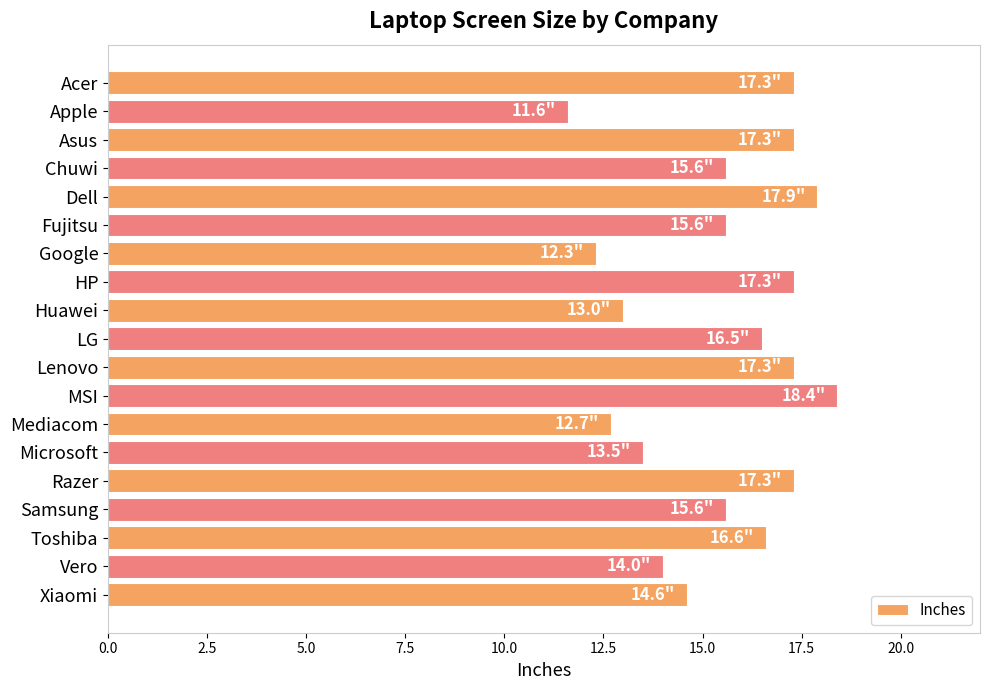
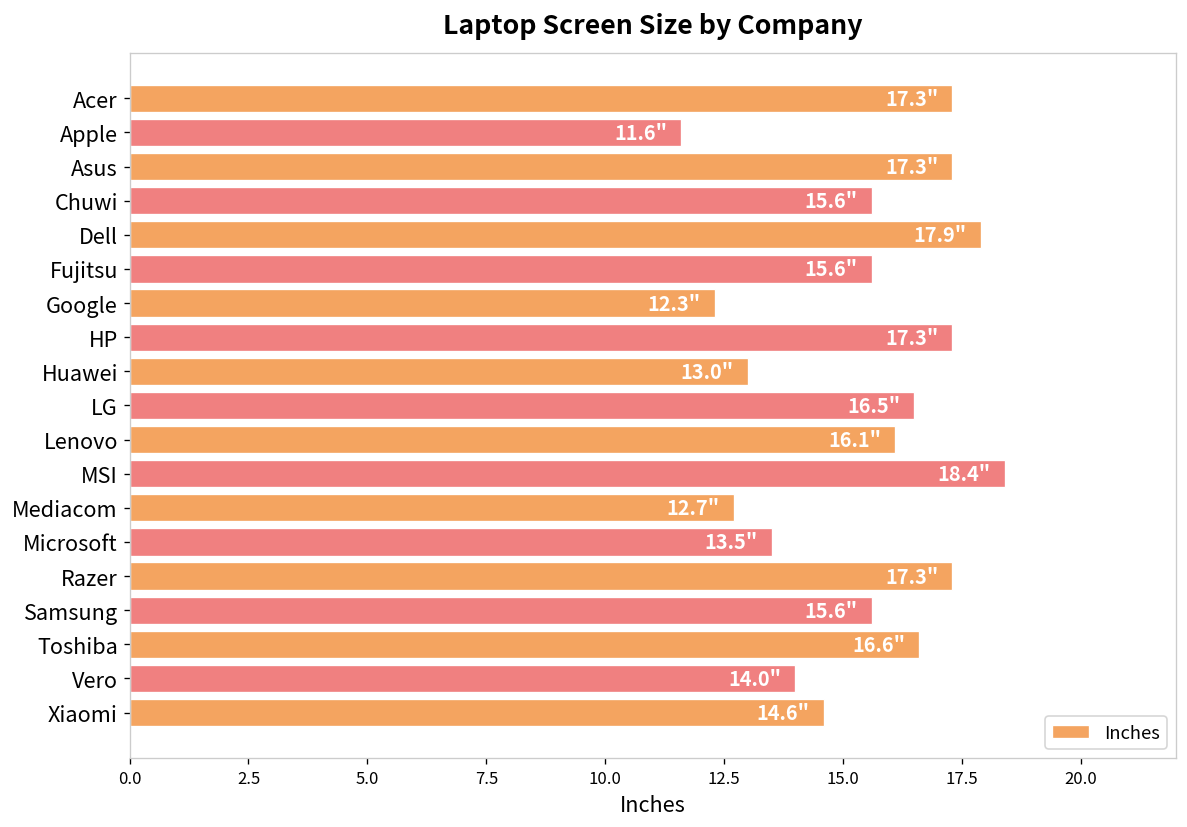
  {
    "Acer": "17.3\"",
    "Apple": "11.6\"",
    "Asus": "17.3\"",
    "Chuwi": "15.6\"",
    "Dell": "17.9\"",
    "Fujitsu": "15.6\"",
    "Google": "12.3\"",
    "HP": "17.3\"",
    "Huawei": "13.0\"",
    "LG": "16.5\"",
-   "Lenovo": "17.3\"",
+   "Lenovo": "16.1\"",
    "MSI": "18.4\"",
    "Mediacom": "12.7\"",
    "Microsoft": "13.5\"",
    "Razer": "17.3\"",
    "Samsung": "15.6\"",
    "Toshiba": "16.6\"",
    "Vero": "14.0\"",
    "Xiaomi": "14.6\""
  }
